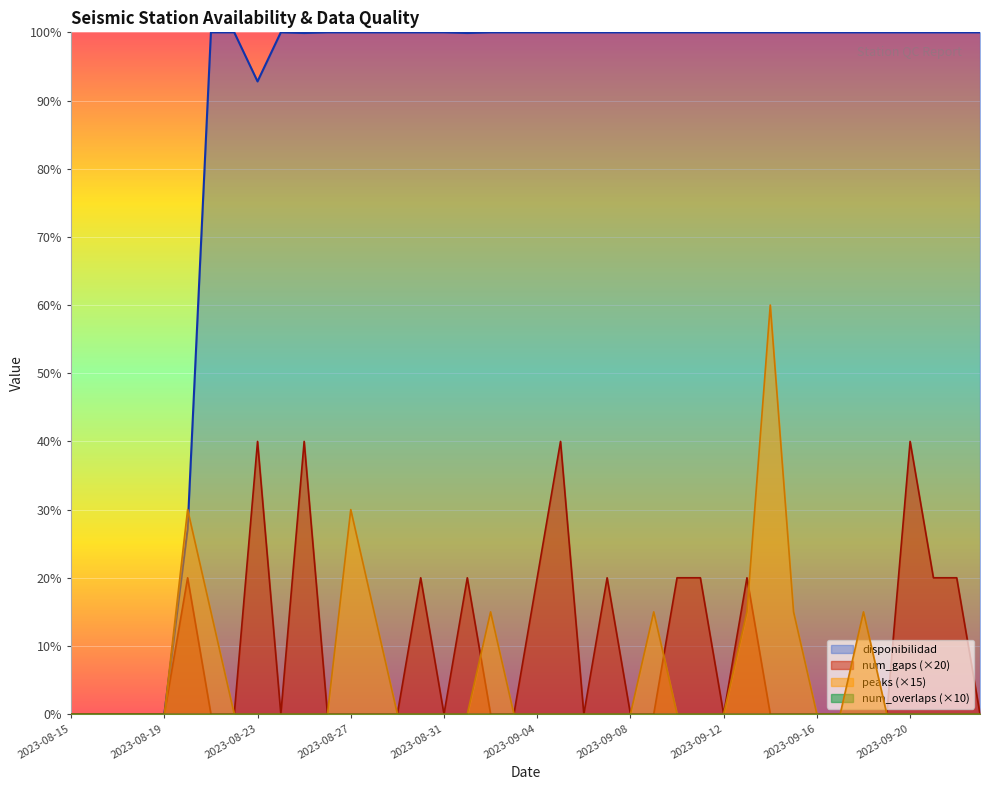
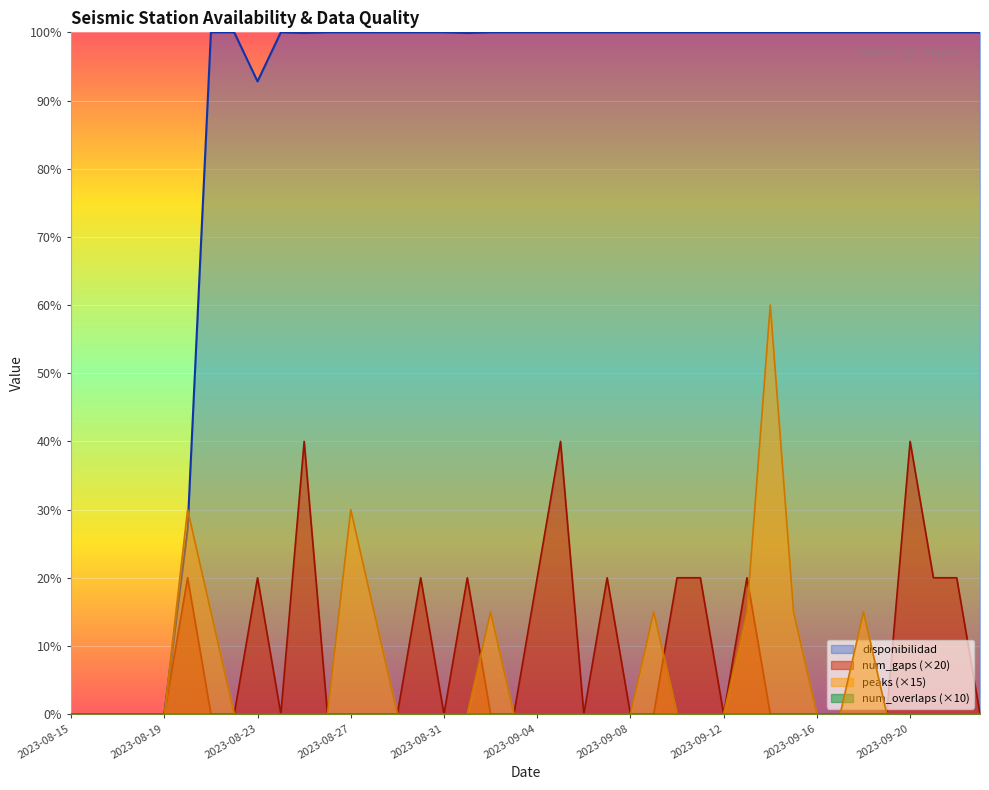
  {
    "disponibilidad": {
      "2023-08-23": "93%",
      "2023-08-27": "100%",
      "2023-08-31": "100%",
      "2023-09-04": "100%",
      "2023-09-08": "100%",
      "2023-09-12": "100%",
      "2023-09-16": "100%",
      "2023-09-20": "100%"
    },
    "num_gaps (×20)": {
-     "2023-08-23": "40%",
+     "2023-08-23": "20%",
      "2023-09-04": "20%",
      "2023-09-20": "40%"
    },
    "peaks (×15)": {
      "2023-08-27": "30%"
    }
  }
